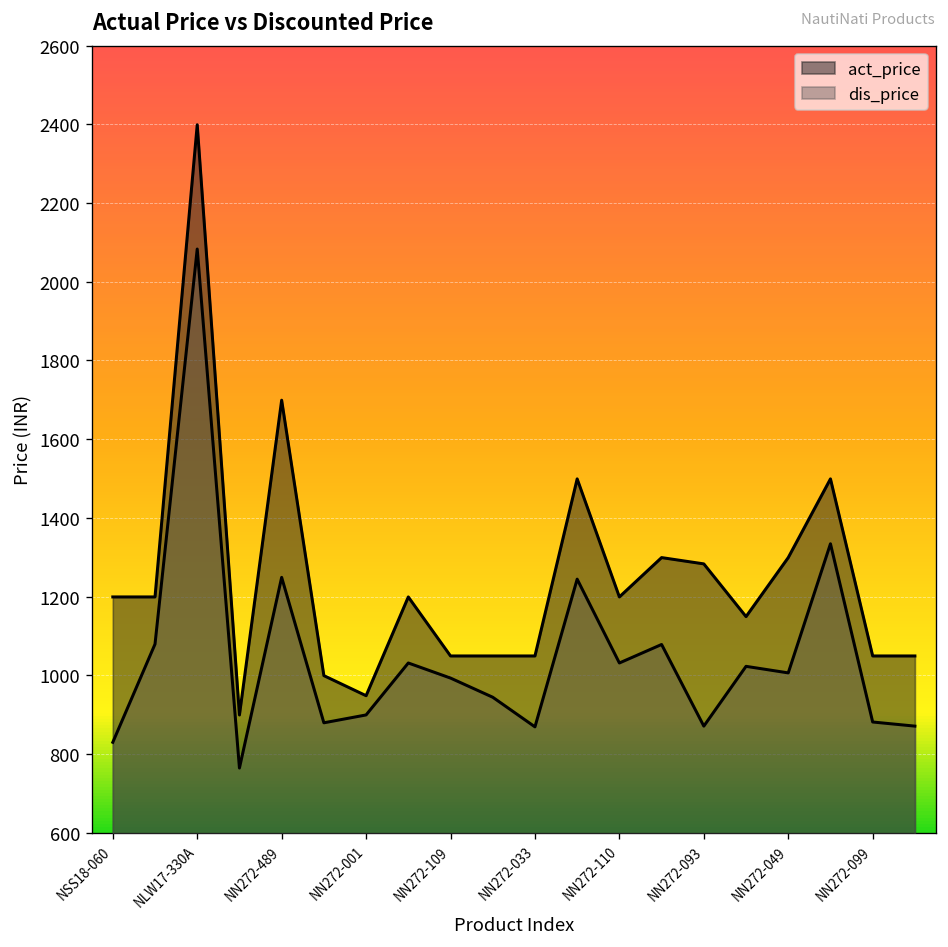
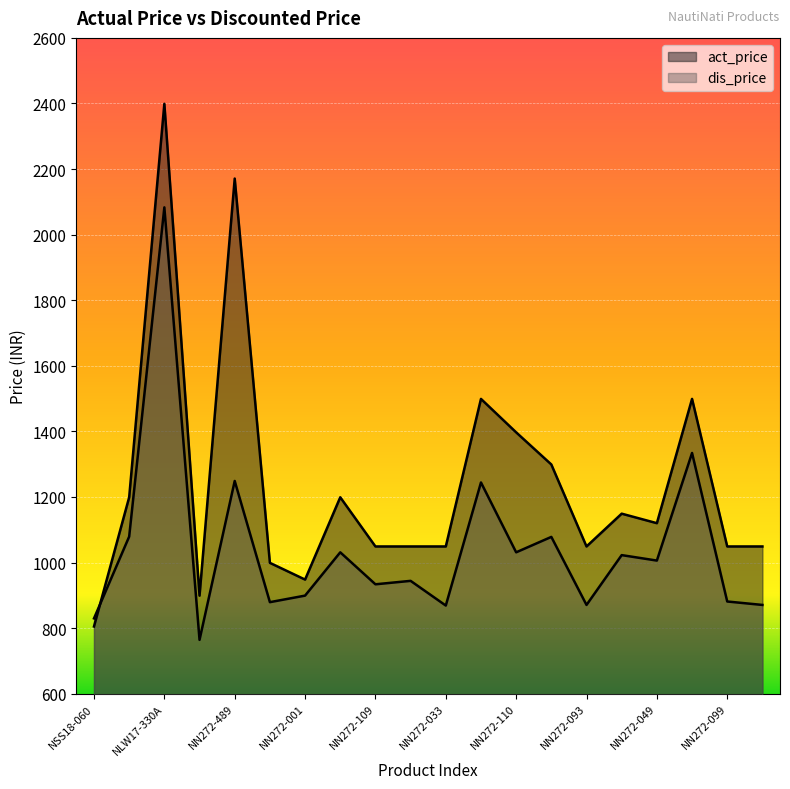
  {
    "act_price": {
-     "NSS18-060": 1200,
+     "NSS18-060": 810,
      "NLW17-330A": 2400,
-     "NN272-489": 1700,
+     "NN272-489": 2170,
      "NN272-001": 950,
      "NN272-109": 1050,
      "NN272-033": 1050,
-     "NN272-110": 1200,
-     "NN272-093": 1280,
-     "NN272-049": 1300,
+     "NN272-110": 1400,
+     "NN272-093": 1050,
+     "NN272-049": 1120,
      "NN272-099": 1050
    },
    "dis_price": {
      "NSS18-060": 830,
      "NLW17-330A": 2080,
      "NN272-489": 1250,
      "NN272-001": 900,
-     "NN272-109": 990,
+     "NN272-109": 930,
      "NN272-033": 870,
      "NN272-110": 1030,
      "NN272-093": 870,
      "NN272-049": 1010,
      "NN272-099": 880
    }
  }
